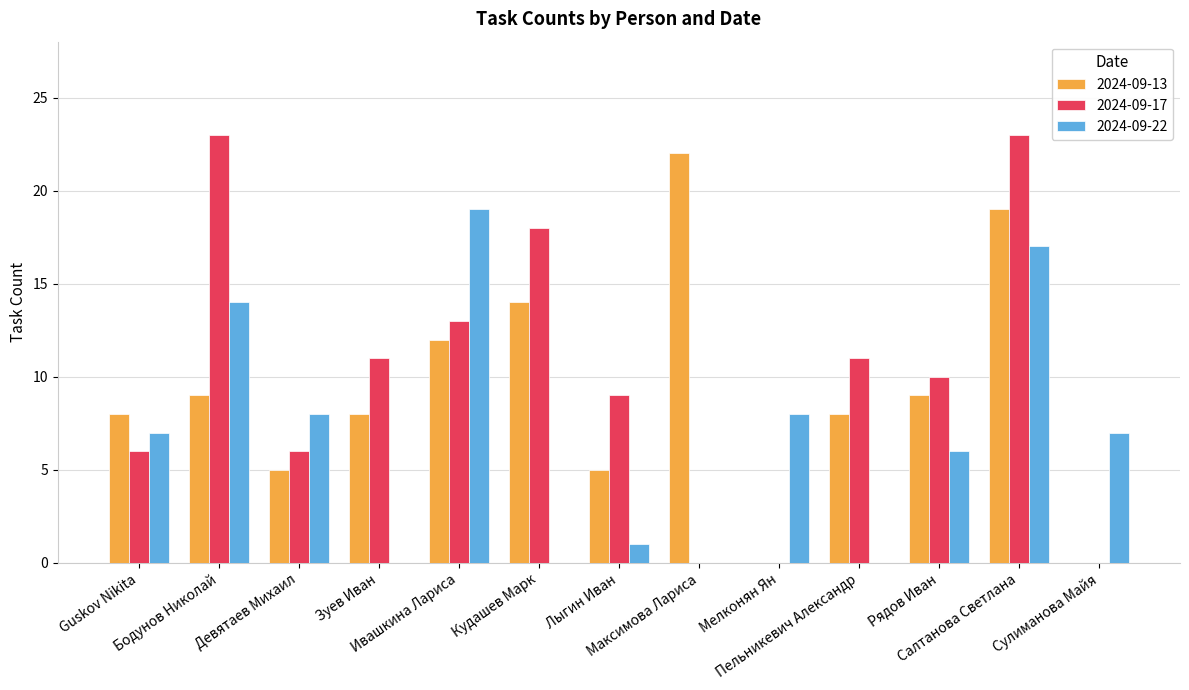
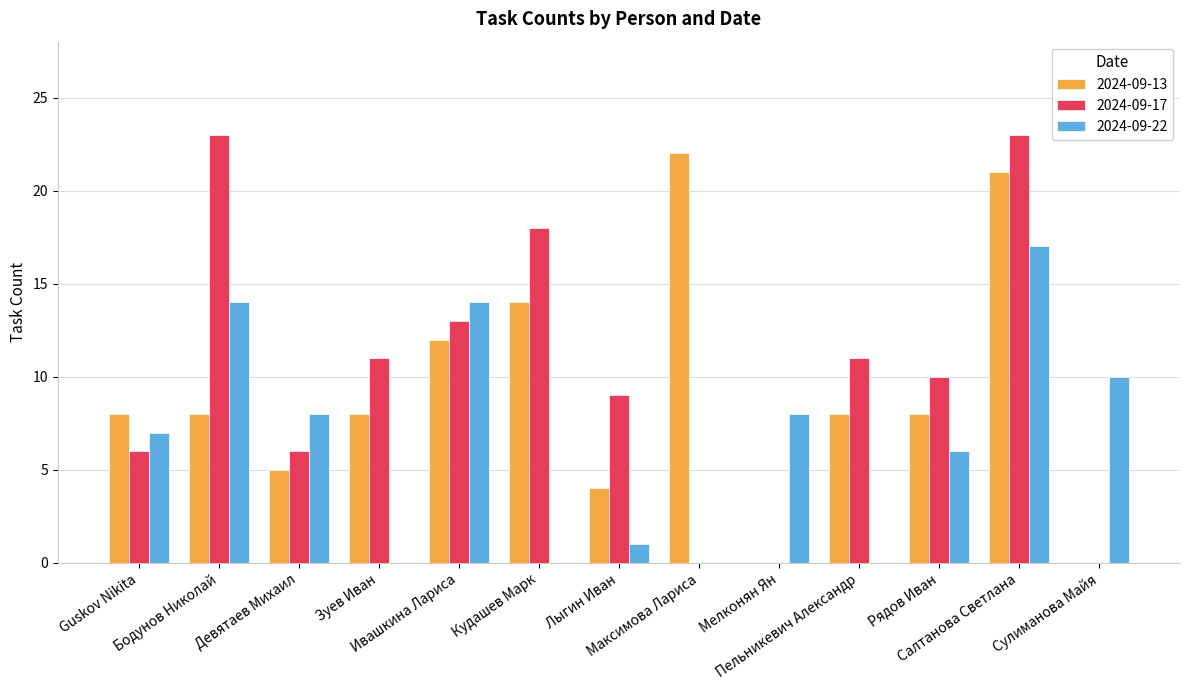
  {
    "2024-09-13": {
      "Guskov Nikita": 8,
-     "Бодунов Николай": 9,
+     "Бодунов Николай": 8,
      "Девятаев Михаил": 5,
      "Зуев Иван": 8,
      "Ивашкина Лариса": 12,
      "Кудашев Марк": 14,
-     "Лыгин Иван": 5,
+     "Лыгин Иван": 4,
      "Максимова Лариса": 22,
      "Мелконян Ян": 0,
      "Пельникевич Александр": 8,
-     "Рядов Иван": 9,
-     "Салтанова Светлана": 19,
+     "Рядов Иван": 8,
+     "Салтанова Светлана": 21,
      "Сулиманова Майя": 0
    },
    "2024-09-17": {
      "Guskov Nikita": 6,
      "Бодунов Николай": 23,
      "Девятаев Михаил": 6,
      "Зуев Иван": 11,
      "Ивашкина Лариса": 13,
      "Кудашев Марк": 18,
      "Лыгин Иван": 9,
      "Максимова Лариса": 0,
      "Мелконян Ян": 0,
      "Пельникевич Александр": 11,
      "Рядов Иван": 10,
      "Салтанова Светлана": 23,
      "Сулиманова Майя": 0
    },
    "2024-09-22": {
      "Guskov Nikita": 7,
      "Бодунов Николай": 14,
      "Девятаев Михаил": 8,
      "Зуев Иван": 0,
-     "Ивашкина Лариса": 19,
+     "Ивашкина Лариса": 14,
      "Кудашев Марк": 0,
      "Лыгин Иван": 1,
      "Максимова Лариса": 0,
      "Мелконян Ян": 8,
      "Пельникевич Александр": 0,
      "Рядов Иван": 6,
      "Салтанова Светлана": 17,
-     "Сулиманова Майя": 7
+     "Сулиманова Майя": 10
    }
  }
